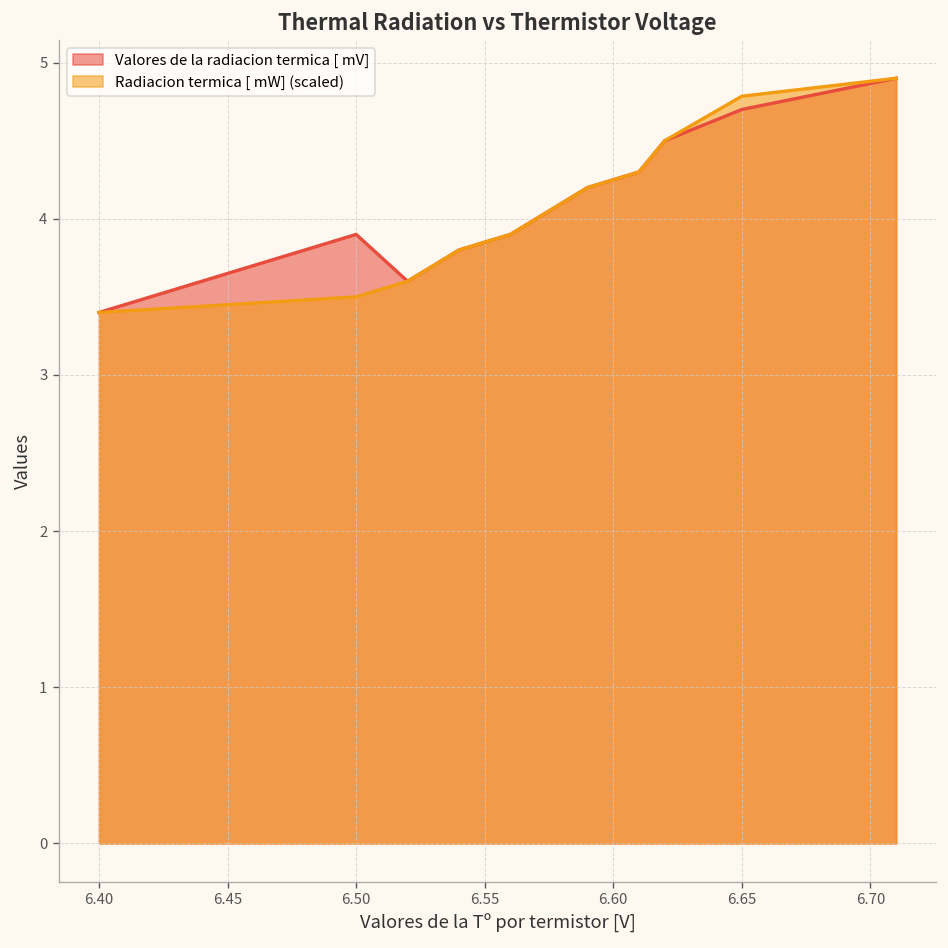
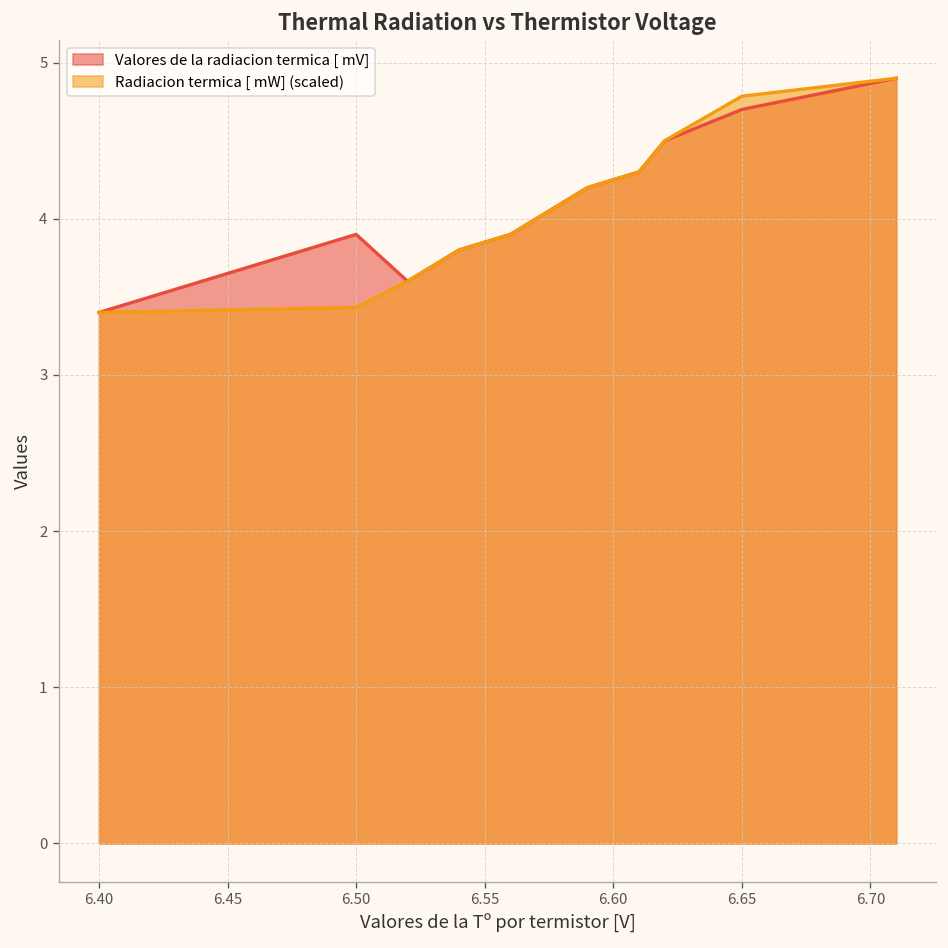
  {
    "Valores de la radiacion termica [ mV]": {
      "6.50": 3.90,
      "6.65": 4.70
    },
    "Radiacion termica [ mW] (scaled)": {
-     "6.50": 3.50,
+     "6.50": 3.43,
      "6.65": 4.78
    }
  }
